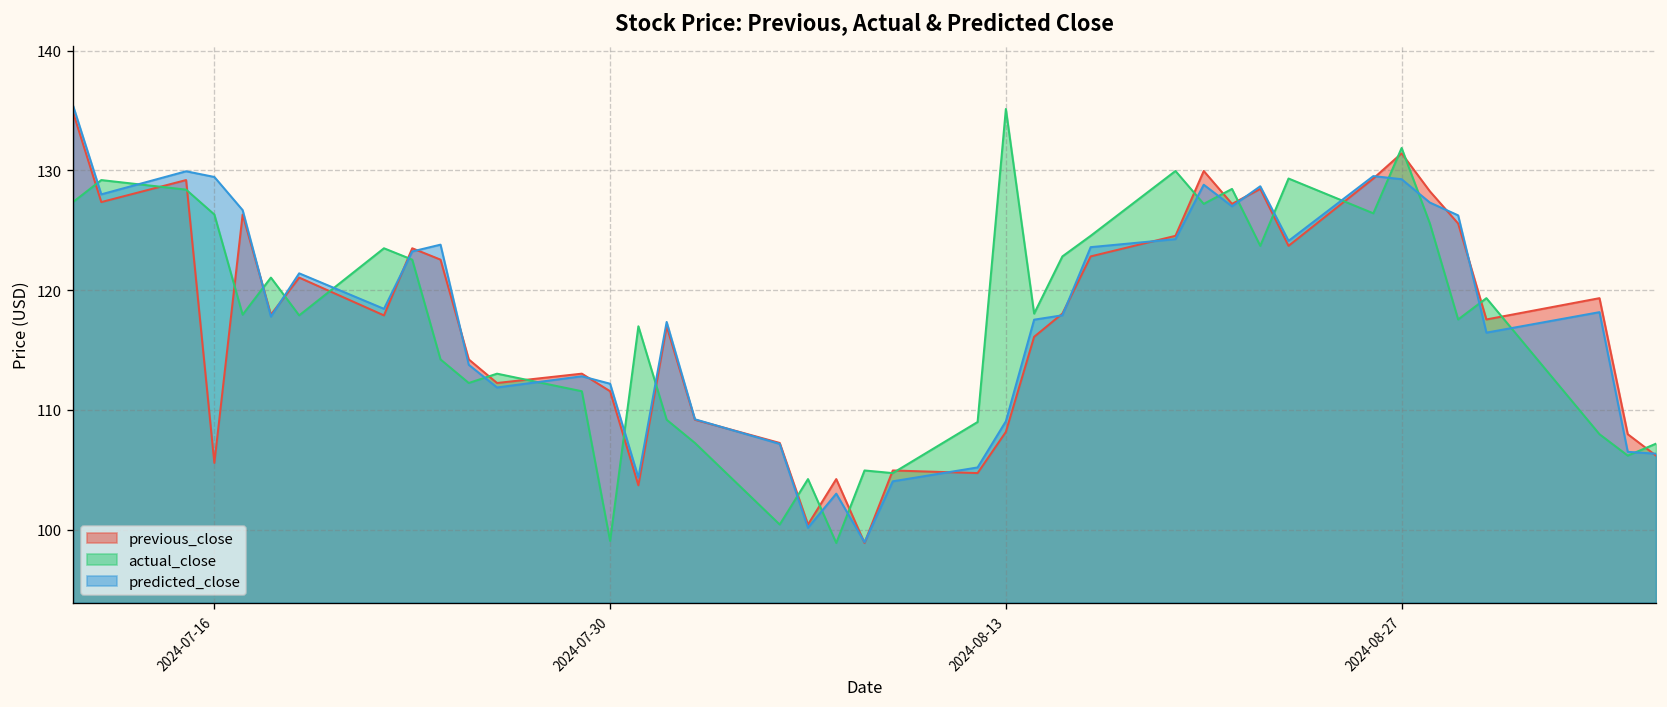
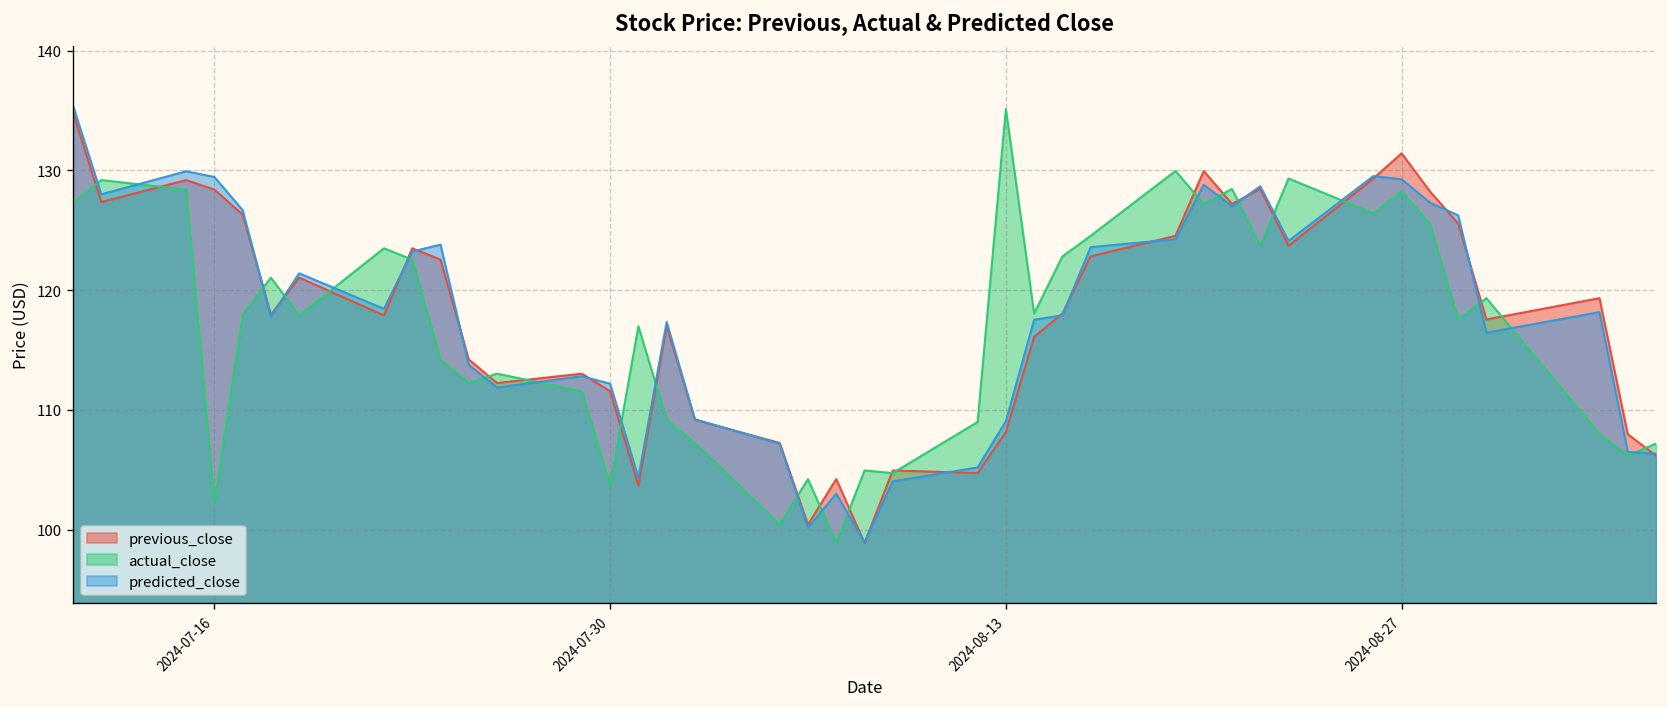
  {
    "previous_close": {
-     "2024-07-16": 106,
+     "2024-07-16": 128,
      "2024-07-30": 112,
      "2024-08-13": 108,
      "2024-08-27": 131
    },
    "actual_close": {
-     "2024-07-16": 126,
-     "2024-07-30": 99,
+     "2024-07-16": 102,
+     "2024-07-30": 104,
      "2024-08-13": 135,
-     "2024-08-27": 132
+     "2024-08-27": 128
    },
    "predicted_close": {
      "2024-07-16": 129,
      "2024-07-30": 112,
      "2024-08-13": 109,
      "2024-08-27": 129
    }
  }
